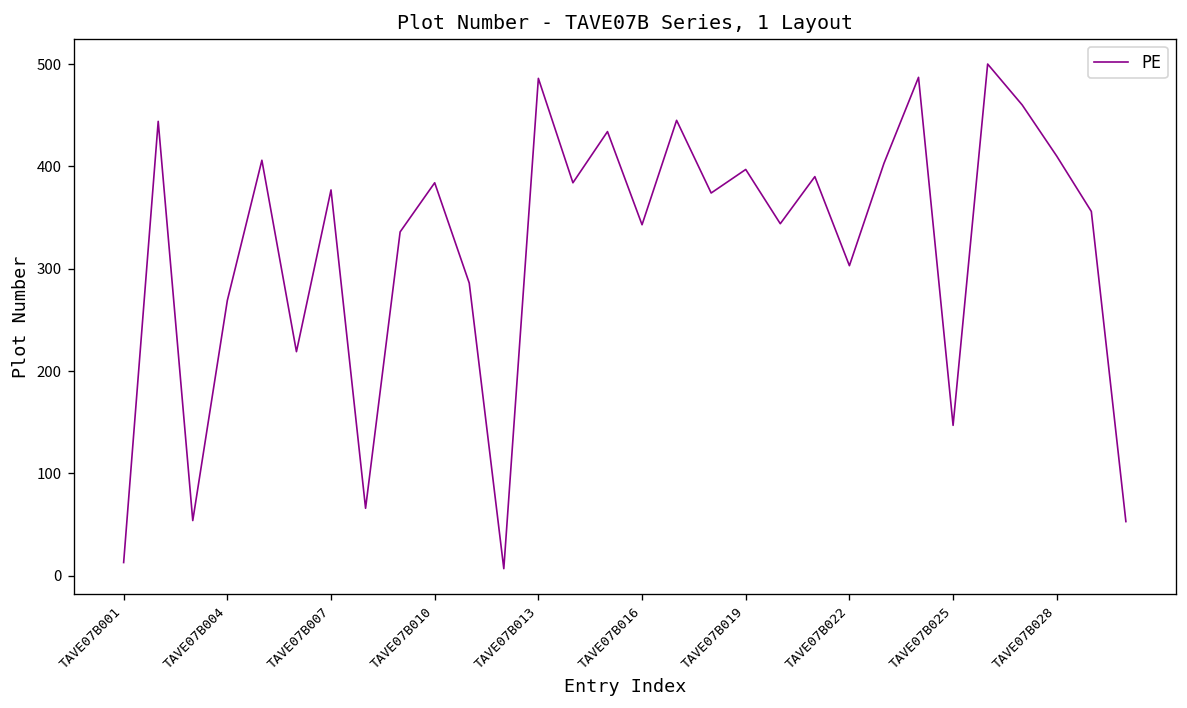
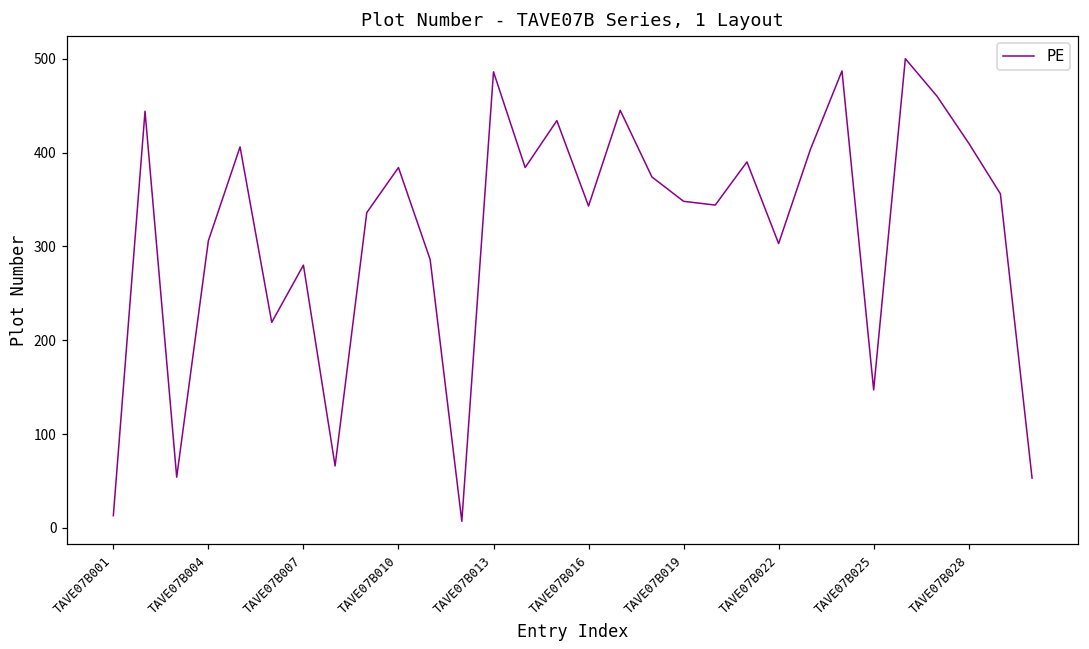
  {
    "TAVE07B001": 10,
-   "TAVE07B004": 270,
-   "TAVE07B007": 380,
+   "TAVE07B004": 310,
+   "TAVE07B007": 280,
    "TAVE07B010": 380,
    "TAVE07B013": 490,
    "TAVE07B016": 340,
-   "TAVE07B019": 400,
+   "TAVE07B019": 350,
    "TAVE07B022": 300,
    "TAVE07B025": 150,
    "TAVE07B028": 410
  }
